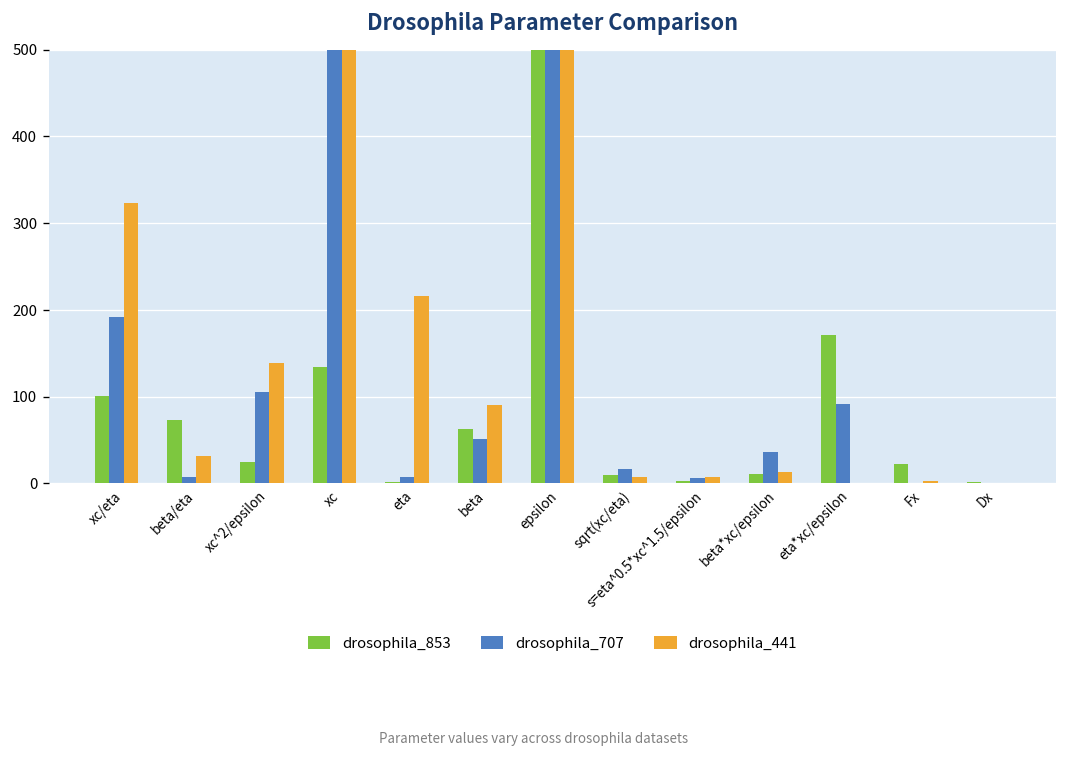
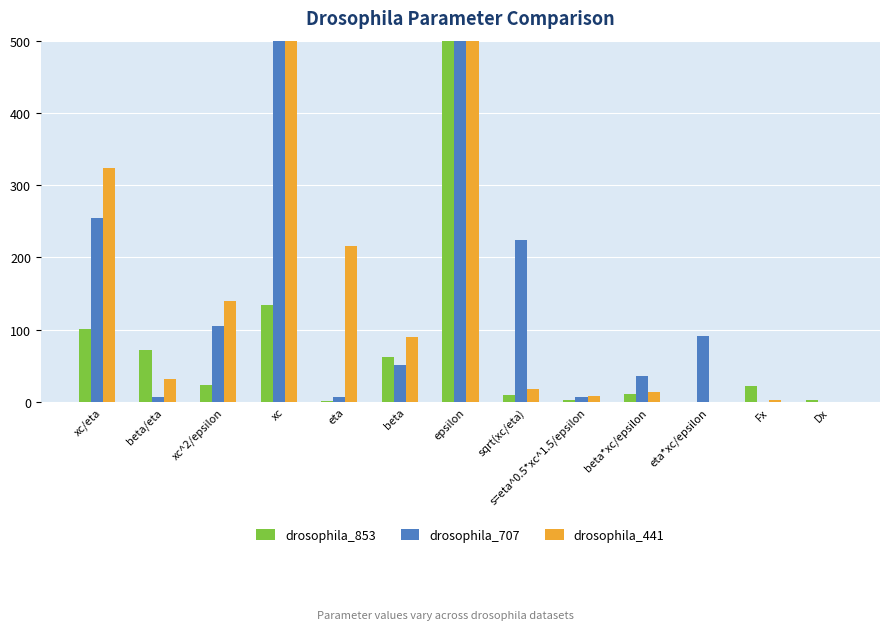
  {
    "drosophila_853": {
      "xc/eta": 100,
      "beta/eta": 70,
      "xc^2/epsilon": 20,
      "xc": 130,
      "beta": 60,
      "sqrt(xc/eta)": 10,
      "beta*xc/epsilon": 10,
-     "eta*xc/epsilon": 170,
+     "eta*xc/epsilon": 0,
      "Fx": 20
    },
    "drosophila_707": {
-     "xc/eta": 190,
+     "xc/eta": 260,
      "beta/eta": 10,
      "xc^2/epsilon": 110,
      "eta": 10,
      "beta": 50,
-     "sqrt(xc/eta)": 20,
+     "sqrt(xc/eta)": 220,
      "s=eta^0.5*xc^1.5/epsilon": 10,
      "beta*xc/epsilon": 40,
      "eta*xc/epsilon": 90
    },
    "drosophila_441": {
      "xc/eta": 320,
      "beta/eta": 30,
      "xc^2/epsilon": 140,
      "eta": 220,
      "beta": 90,
-     "sqrt(xc/eta)": 10,
+     "sqrt(xc/eta)": 20,
      "s=eta^0.5*xc^1.5/epsilon": 10,
      "beta*xc/epsilon": 10
    }
  }
